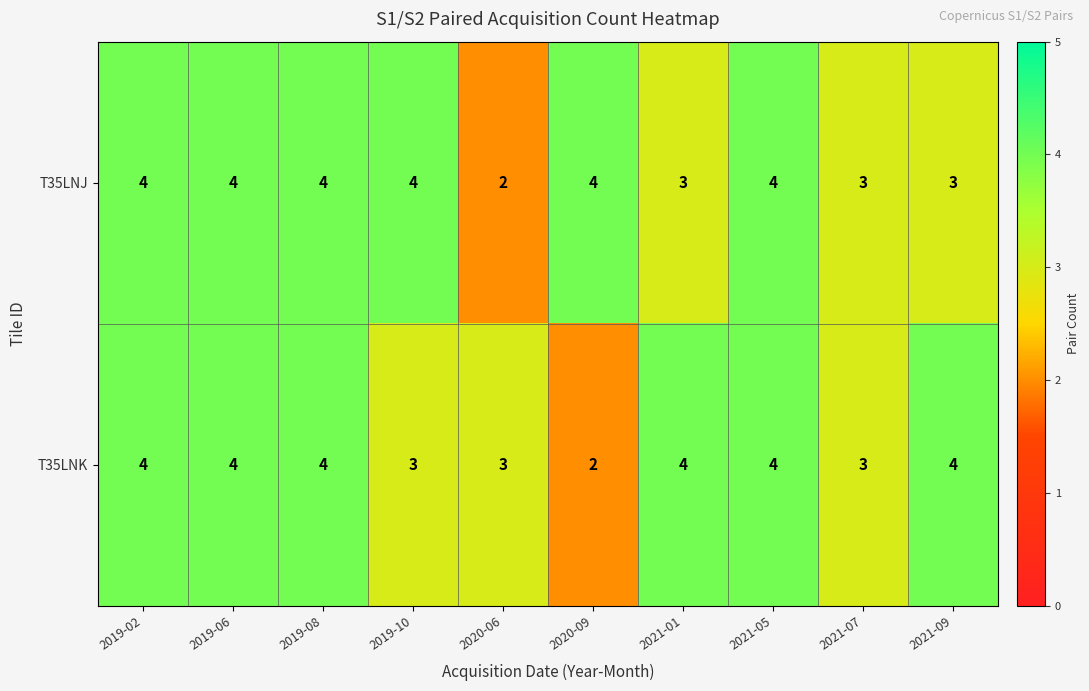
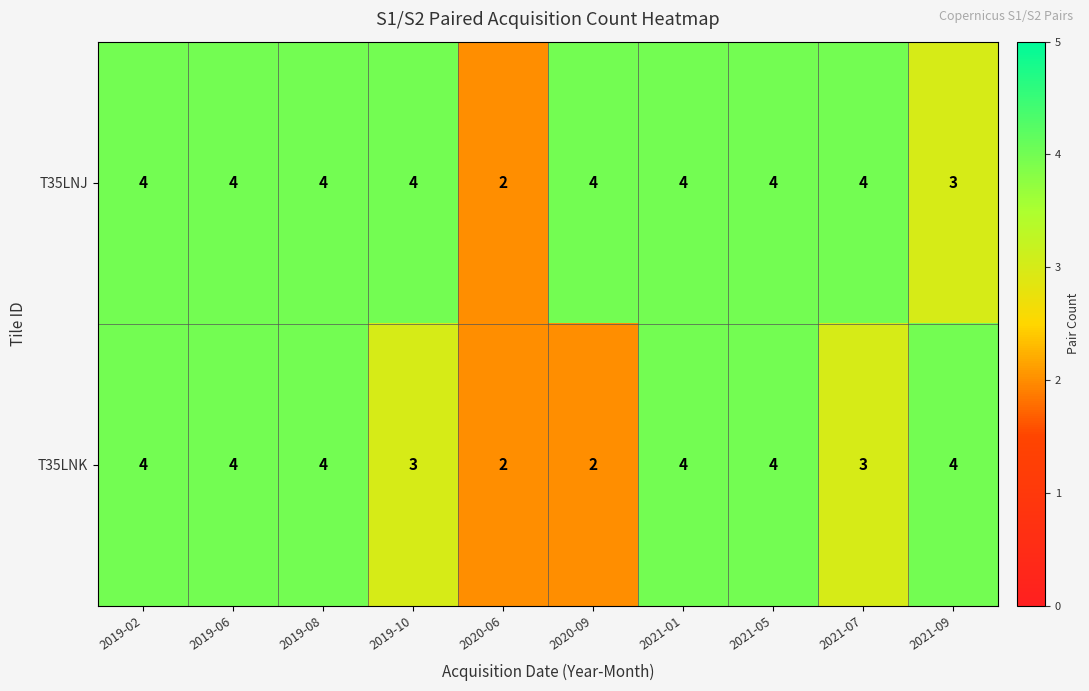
  {
    "T35LNJ": {
      "2019-02": 4,
      "2019-06": 4,
      "2019-08": 4,
      "2019-10": 4,
      "2020-06": 2,
      "2020-09": 4,
-     "2021-01": 3,
+     "2021-01": 4,
      "2021-05": 4,
-     "2021-07": 3,
+     "2021-07": 4,
      "2021-09": 3
    },
    "T35LNK": {
      "2019-02": 4,
      "2019-06": 4,
      "2019-08": 4,
      "2019-10": 3,
-     "2020-06": 3,
+     "2020-06": 2,
      "2020-09": 2,
      "2021-01": 4,
      "2021-05": 4,
      "2021-07": 3,
      "2021-09": 4
    }
  }
